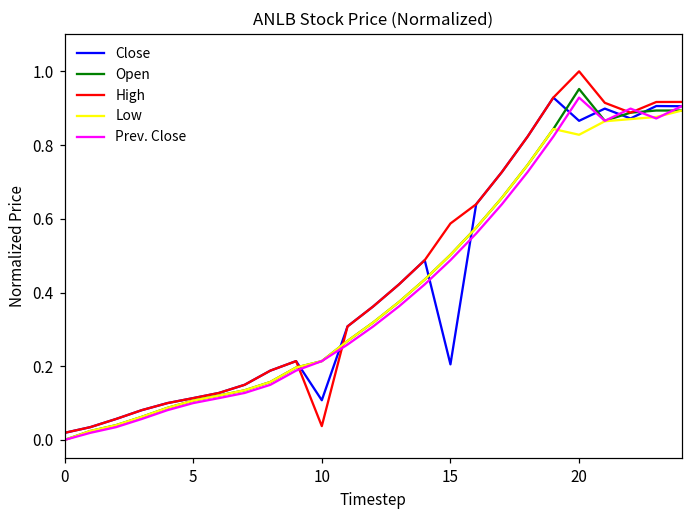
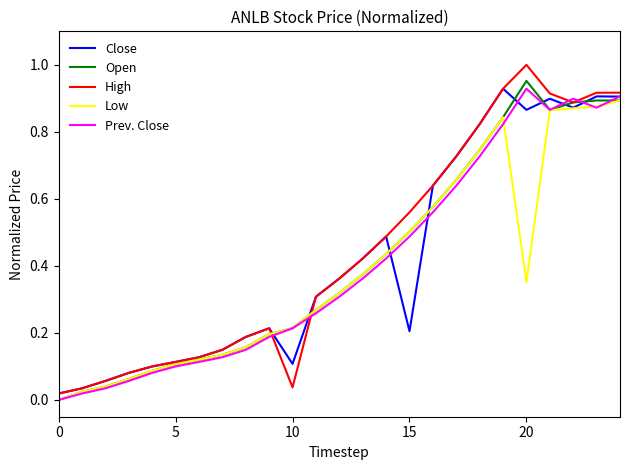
  {
    "Close": {
      "10": 0.11,
      "15": 0.21,
      "20": 0.87
    },
    "Open": {
      "20": 0.95
    },
    "High": {
      "10": 0.04,
-     "15": 0.59,
+     "15": 0.56,
      "20": 1.00
    },
    "Low": {
-     "20": 0.83
+     "20": 0.35
    },
    "Prev. Close": {
      "15": 0.49,
      "20": 0.93
    }
  }
